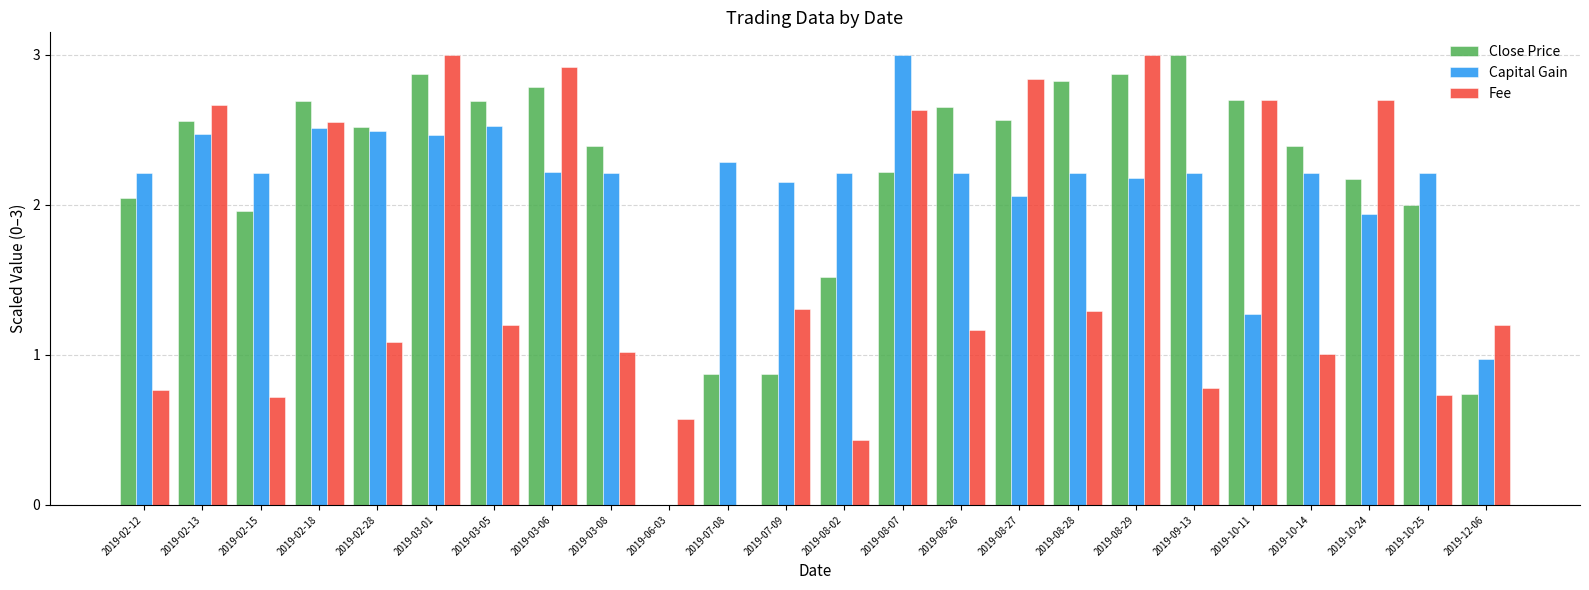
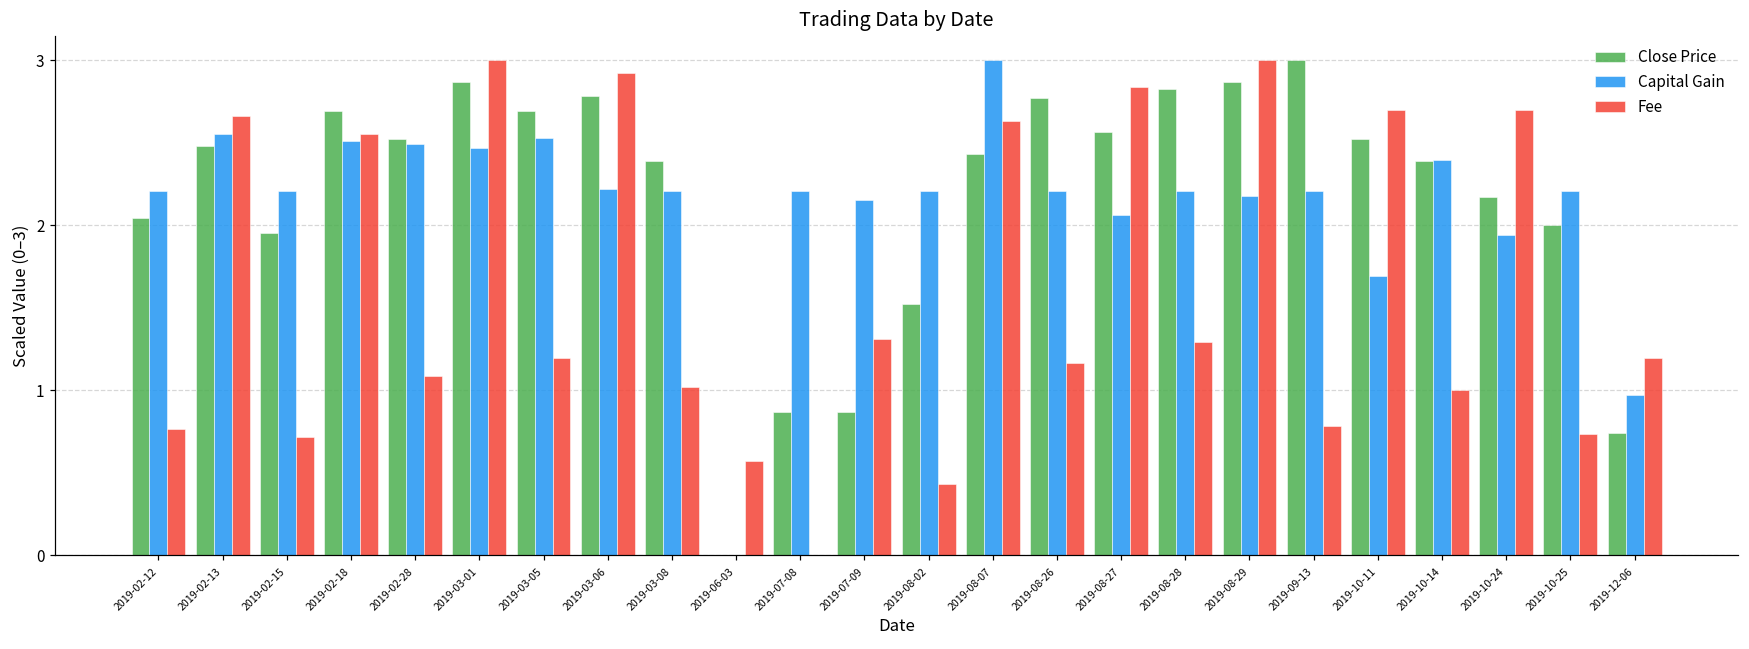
  {
    "Close Price": {
      "2019-02-12": 2.04,
-     "2019-02-13": 2.56,
+     "2019-02-13": 2.48,
      "2019-02-15": 1.96,
      "2019-02-18": 2.69,
      "2019-02-28": 2.52,
      "2019-03-01": 2.87,
      "2019-03-05": 2.70,
      "2019-03-06": 2.78,
      "2019-03-08": 2.39,
      "2019-06-03": 0.00,
      "2019-07-08": 0.87,
      "2019-07-09": 0.87,
      "2019-08-02": 1.52,
-     "2019-08-07": 2.22,
-     "2019-08-26": 2.65,
+     "2019-08-07": 2.43,
+     "2019-08-26": 2.77,
      "2019-08-27": 2.57,
      "2019-08-28": 2.83,
      "2019-08-29": 2.87,
      "2019-09-13": 3.00,
-     "2019-10-11": 2.70,
+     "2019-10-11": 2.52,
      "2019-10-14": 2.39,
      "2019-10-24": 2.17,
      "2019-10-25": 2.00,
      "2019-12-06": 0.74
    },
    "Capital Gain": {
      "2019-02-12": 2.21,
-     "2019-02-13": 2.47,
+     "2019-02-13": 2.55,
      "2019-02-15": 2.21,
      "2019-02-18": 2.51,
      "2019-02-28": 2.49,
      "2019-03-01": 2.47,
      "2019-03-05": 2.53,
      "2019-03-06": 2.22,
      "2019-03-08": 2.21,
      "2019-06-03": 0.00,
-     "2019-07-08": 2.28,
+     "2019-07-08": 2.21,
      "2019-07-09": 2.16,
      "2019-08-02": 2.21,
      "2019-08-07": 3.00,
      "2019-08-26": 2.21,
      "2019-08-27": 2.06,
      "2019-08-28": 2.21,
      "2019-08-29": 2.18,
      "2019-09-13": 2.21,
-     "2019-10-11": 1.27,
-     "2019-10-14": 2.21,
+     "2019-10-11": 1.69,
+     "2019-10-14": 2.39,
      "2019-10-24": 1.94,
      "2019-10-25": 2.21,
      "2019-12-06": 0.97
    },
    "Fee": {
      "2019-02-12": 0.77,
      "2019-02-13": 2.66,
      "2019-02-15": 0.72,
      "2019-02-18": 2.55,
      "2019-02-28": 1.09,
      "2019-03-01": 3.00,
      "2019-03-05": 1.20,
      "2019-03-06": 2.92,
      "2019-03-08": 1.02,
      "2019-06-03": 0.57,
      "2019-07-08": 0.00,
      "2019-07-09": 1.31,
      "2019-08-02": 0.43,
      "2019-08-07": 2.63,
      "2019-08-26": 1.16,
      "2019-08-27": 2.84,
      "2019-08-28": 1.29,
      "2019-08-29": 3.00,
      "2019-09-13": 0.78,
      "2019-10-11": 2.70,
      "2019-10-14": 1.01,
      "2019-10-24": 2.70,
      "2019-10-25": 0.73,
      "2019-12-06": 1.20
    }
  }
